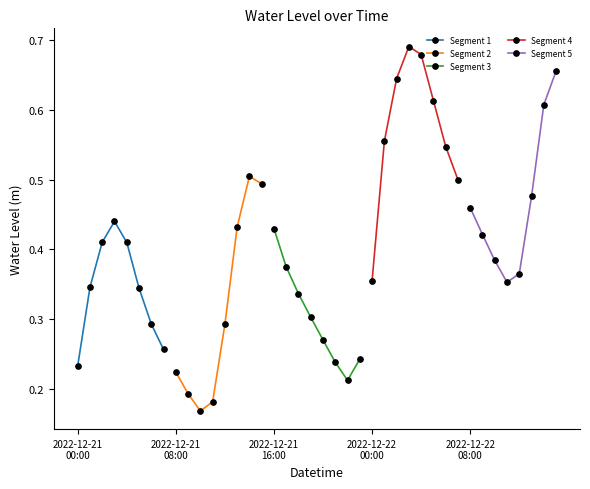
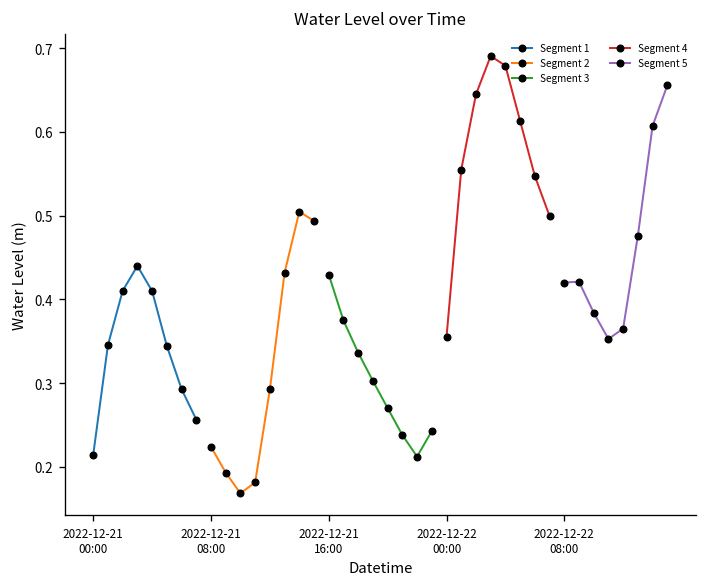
  {
    "Segment 1": {
-     "2022-12-21 00:00": 0.23
+     "2022-12-21 00:00": 0.21
    },
    "Segment 2": {
      "2022-12-21 08:00": 0.22
    },
    "Segment 3": {
      "2022-12-21 16:00": 0.43
    },
    "Segment 4": {
      "2022-12-22 00:00": 0.35
    },
    "Segment 5": {
-     "2022-12-22 08:00": 0.46
+     "2022-12-22 08:00": 0.42
    }
  }
